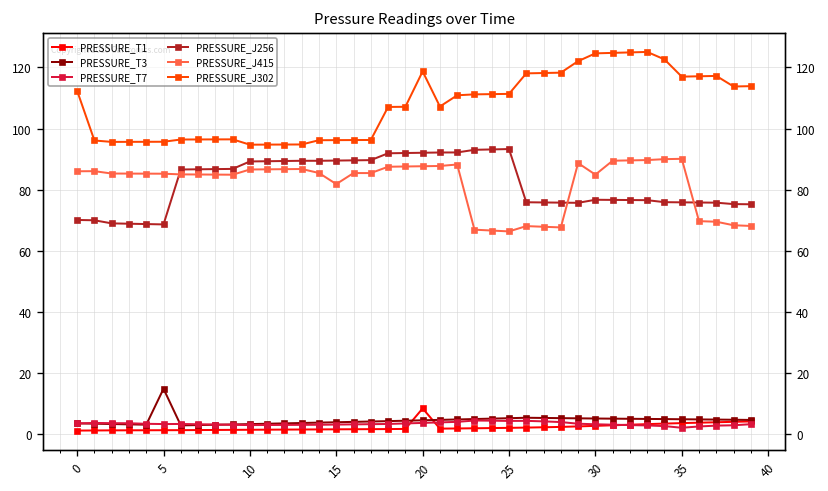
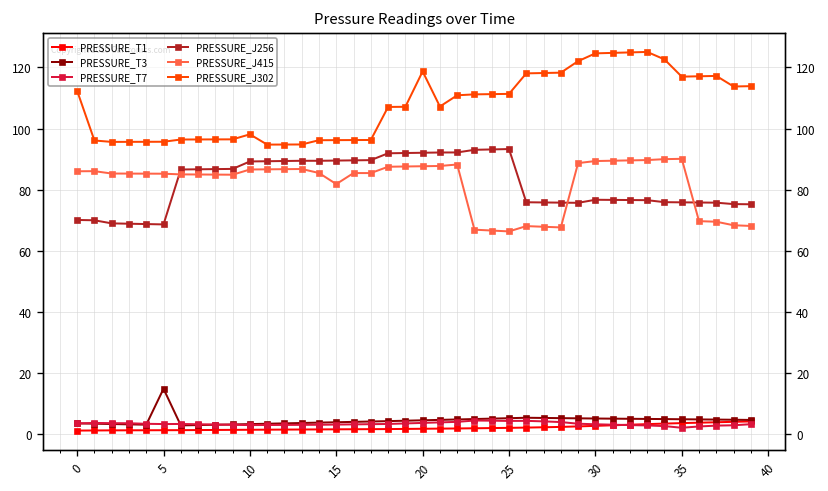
  {
    "PRESSURE_T1": {
      "0": 1,
      "5": 1,
      "10": 1,
      "15": 2,
-     "20": 8,
+     "20": 2,
      "25": 2,
      "35": 4
    },
    "PRESSURE_T3": {
      "5": 15,
      "30": 5,
      "35": 5
    },
    "PRESSURE_J415": {
      "0": 86,
      "5": 85,
      "10": 87,
      "15": 82,
      "20": 88,
      "25": 66,
-     "30": 85,
+     "30": 89,
      "35": 90
    },
    "PRESSURE_J302": {
      "0": 112,
      "5": 96,
-     "10": 95,
+     "10": 98,
      "15": 96,
      "20": 119,
      "25": 111,
      "30": 125,
      "35": 117
    }
  }
